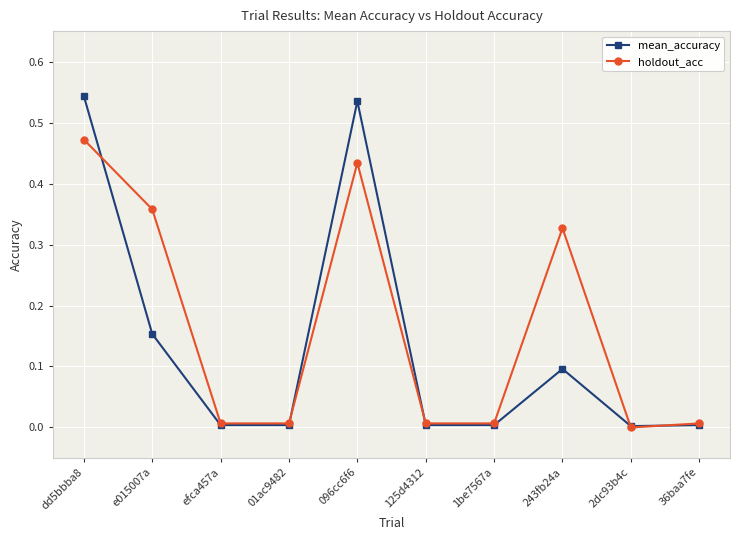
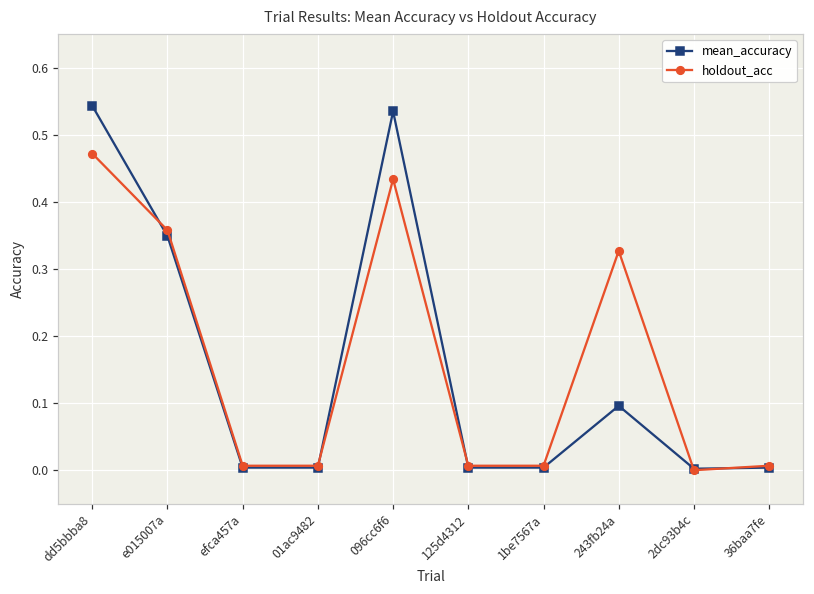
  {
    "mean_accuracy": {
      "dd5bbba8": 0.54,
-     "e015007a": 0.15,
+     "e015007a": 0.35,
      "096cc6f6": 0.54,
      "243fb24a": 0.10
    },
    "holdout_acc": {
      "dd5bbba8": 0.47,
      "e015007a": 0.36,
      "096cc6f6": 0.43,
      "243fb24a": 0.33
    }
  }
